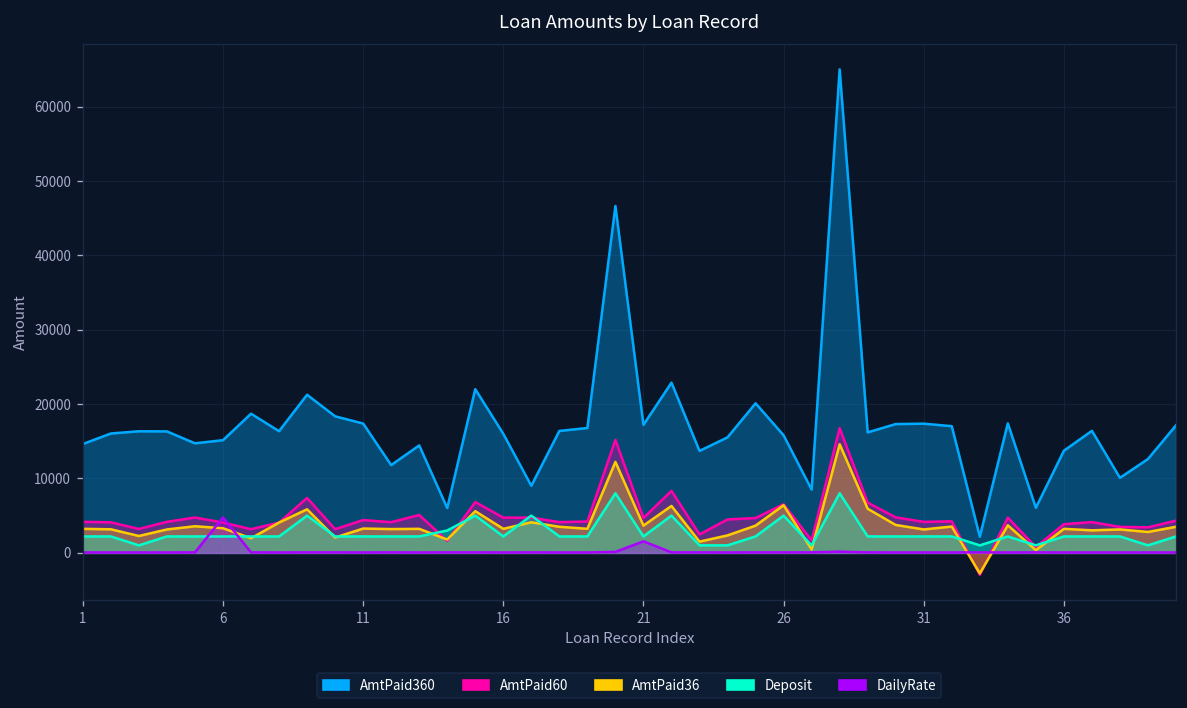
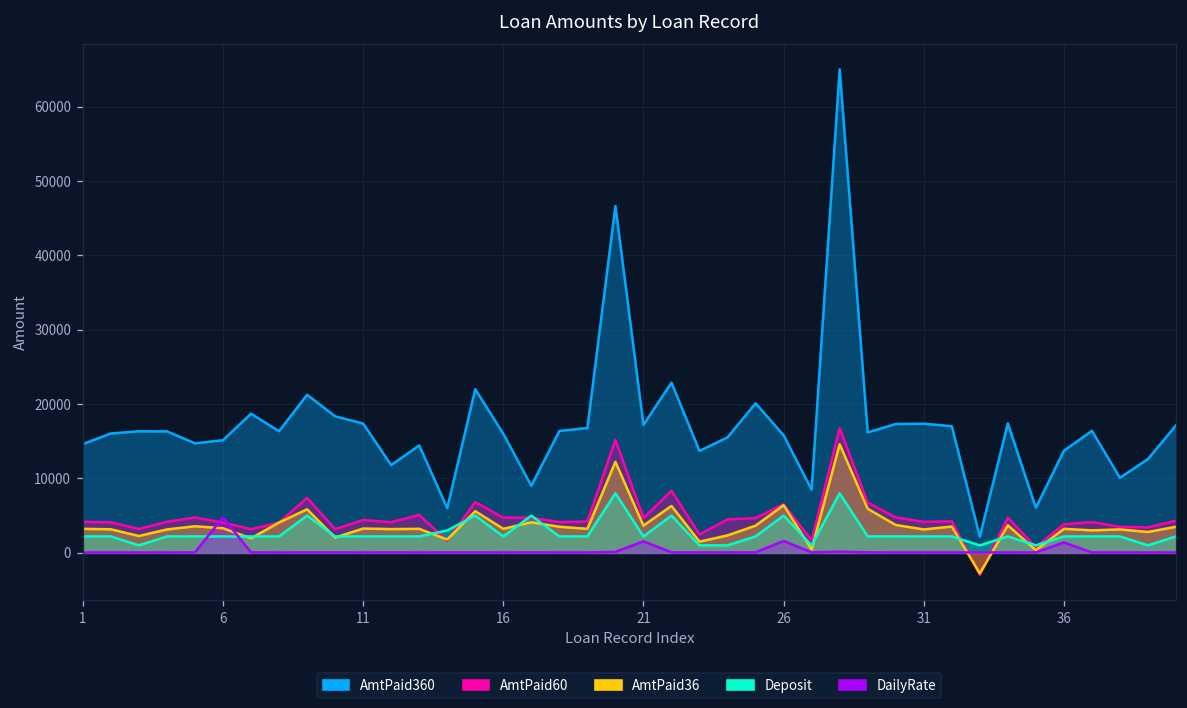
  {
    "DailyRate": {
      "1": 0,
      "6": 5000,
      "11": 0,
      "16": 0,
      "21": 2000,
-     "26": 0,
+     "26": 2000,
      "31": 0,
-     "36": 0
+     "36": 1000
    }
  }
